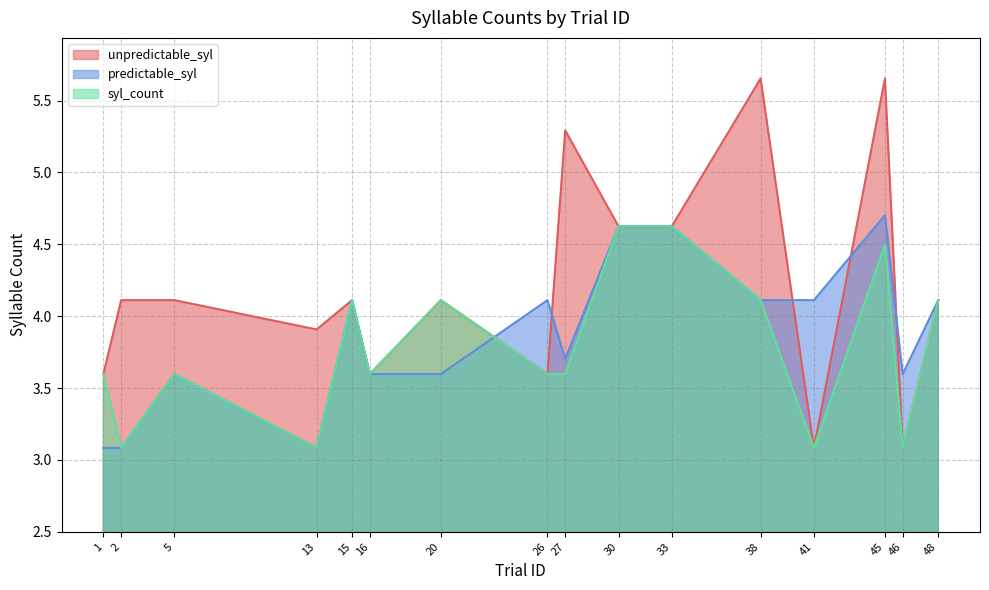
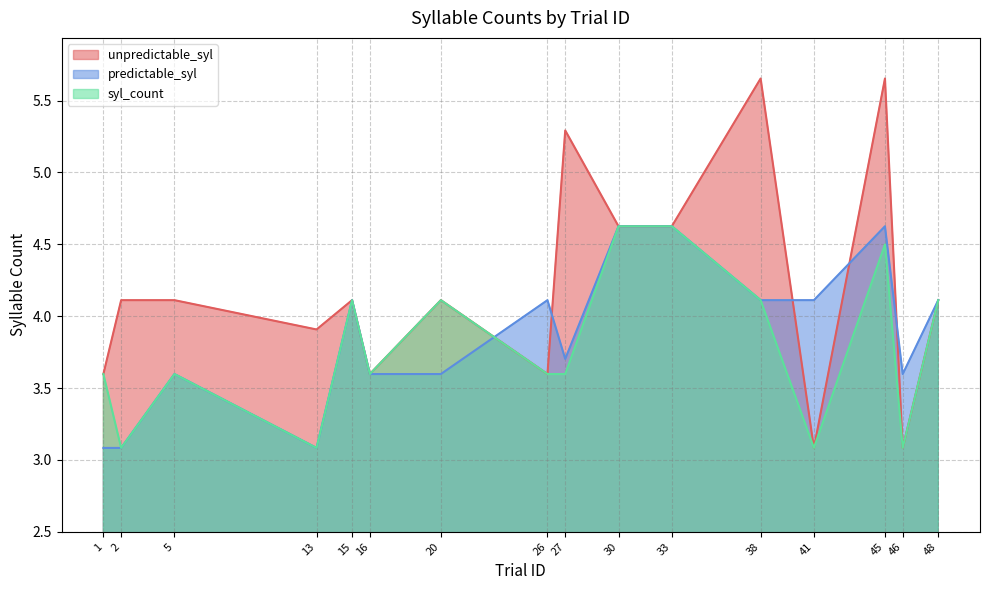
  {
    "unpredictable_syl": {
      "2": 4.11,
      "5": 4.11,
      "13": 3.91,
      "27": 5.29,
      "38": 5.65,
      "45": 5.65
    },
    "predictable_syl": {
      "1": 3.08,
      "20": 3.60,
      "26": 4.11,
      "27": 3.70,
      "41": 4.11,
-     "45": 4.70,
+     "45": 4.63,
      "46": 3.60
    },
    "syl_count": {
      "27": 3.60,
      "45": 4.50
    }
  }
